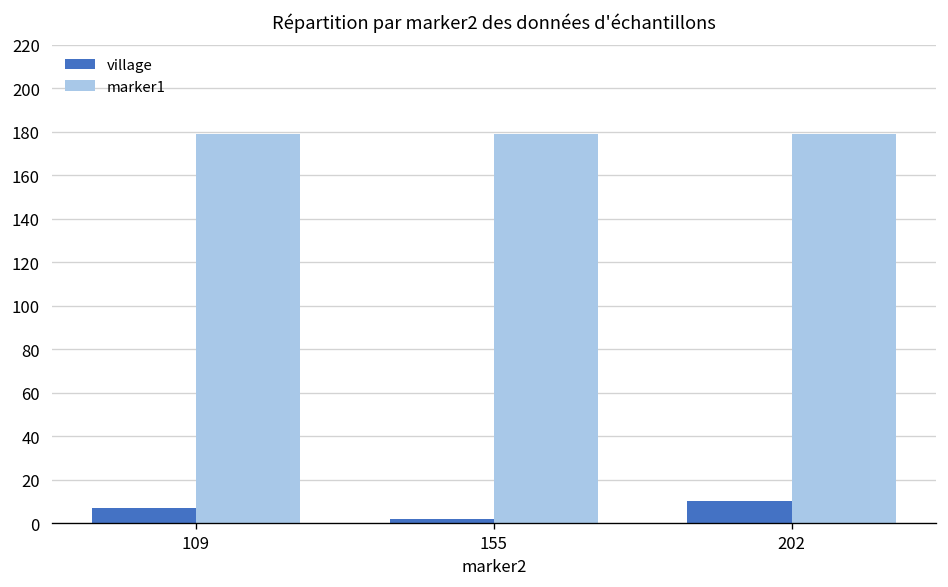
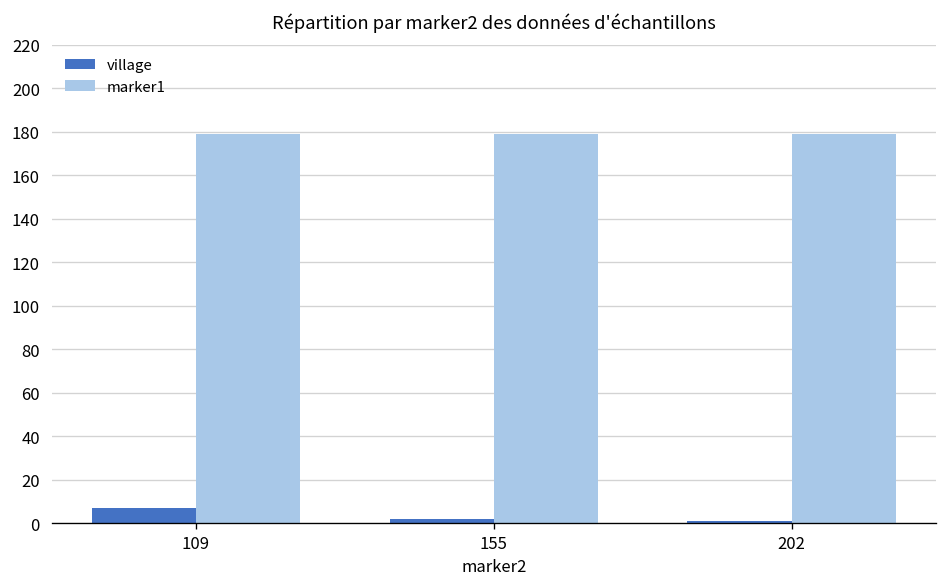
  {
    "village": {
      "109": 7,
      "155": 2,
-     "202": 10
+     "202": 1
    },
    "marker1": {
      "109": 179,
      "155": 179,
      "202": 179
    }
  }
